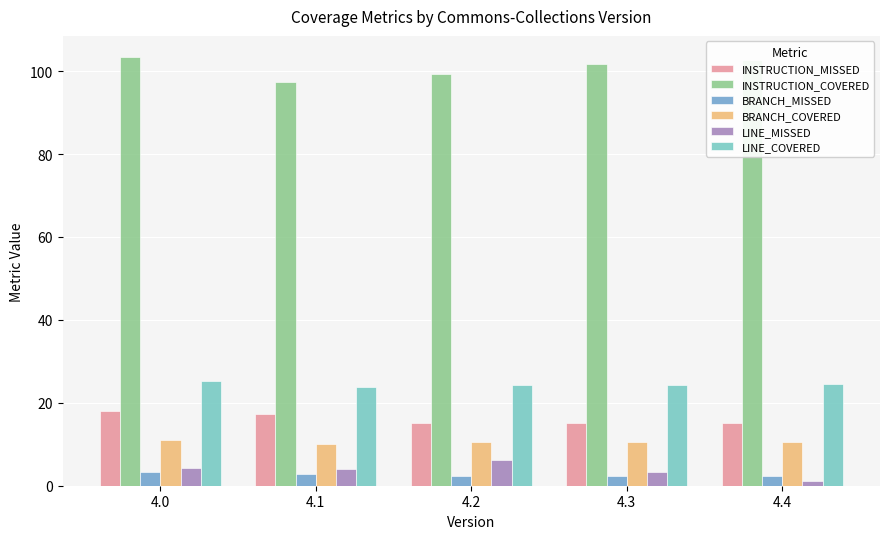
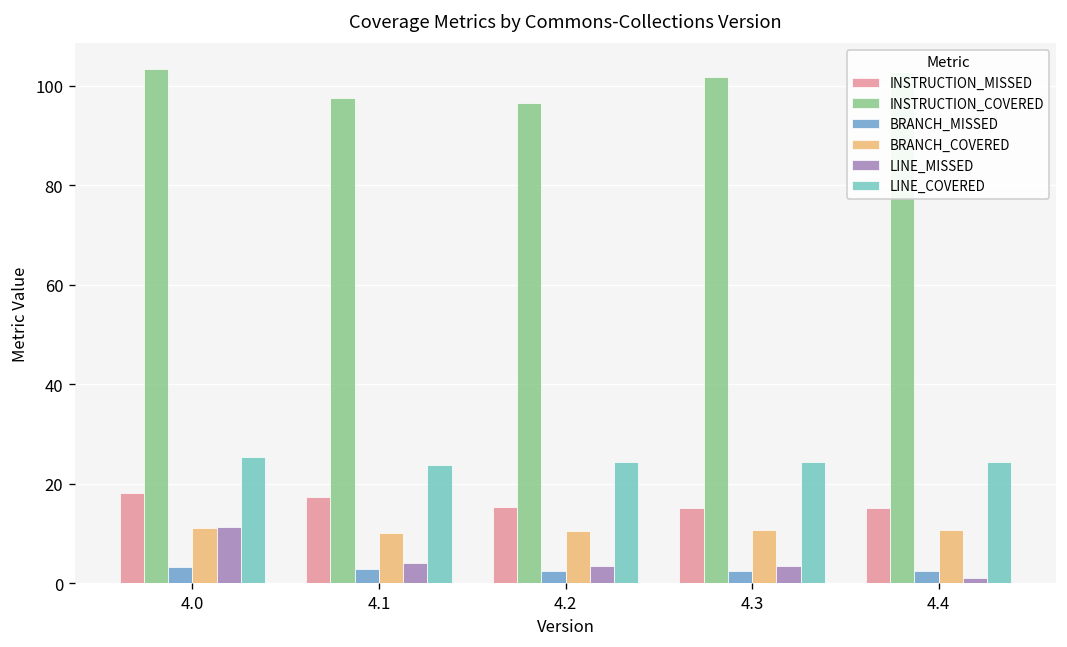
  {
    "INSTRUCTION_COVERED": {
      "4.0": 103,
      "4.1": 97,
-     "4.2": 99,
+     "4.2": 97,
      "4.3": 102
    },
    "LINE_MISSED": {
-     "4.0": 4,
+     "4.0": 11,
      "4.1": 4,
-     "4.2": 6,
+     "4.2": 3,
      "4.3": 3,
      "4.4": 1
    }
  }
